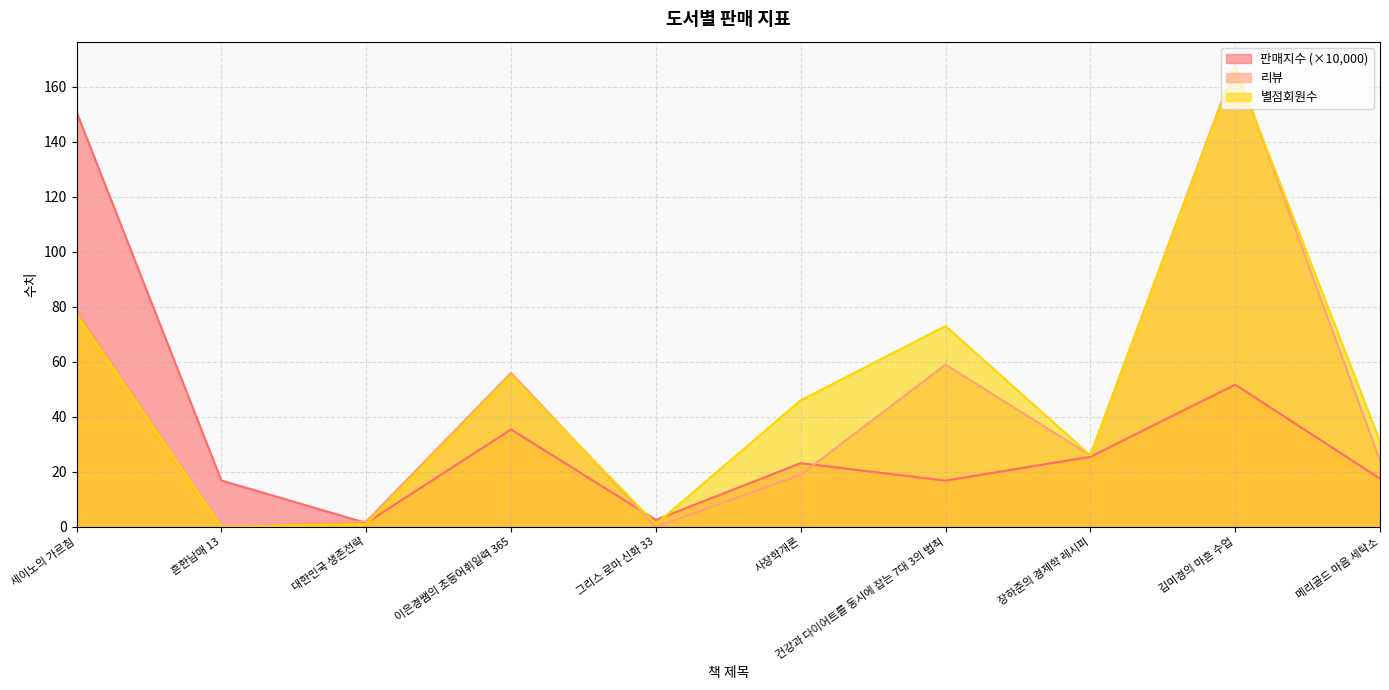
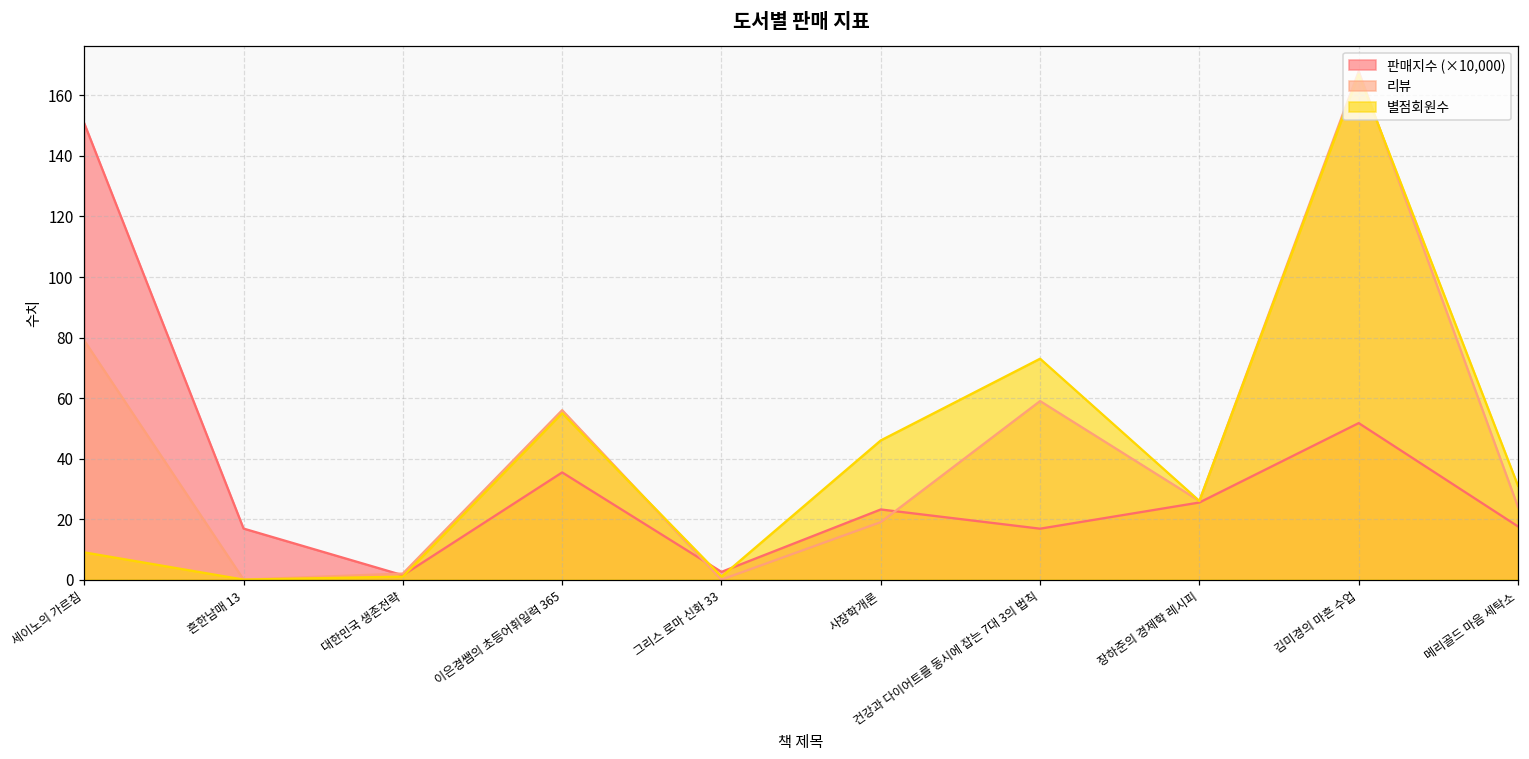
  {
    "별점회원수": {
-     "세이노의 가르침": 77,
+     "세이노의 가르침": 9,
      "이은경쌤의 초등어휘일력 365": 55,
      "그리스 로마 신화 33": 1,
      "사장학개론": 46,
      "건강과 다이어트를 동시에 잡는 7대 3의 법칙": 73,
      "메리골드 마음 세탁소": 31
    }
  }
